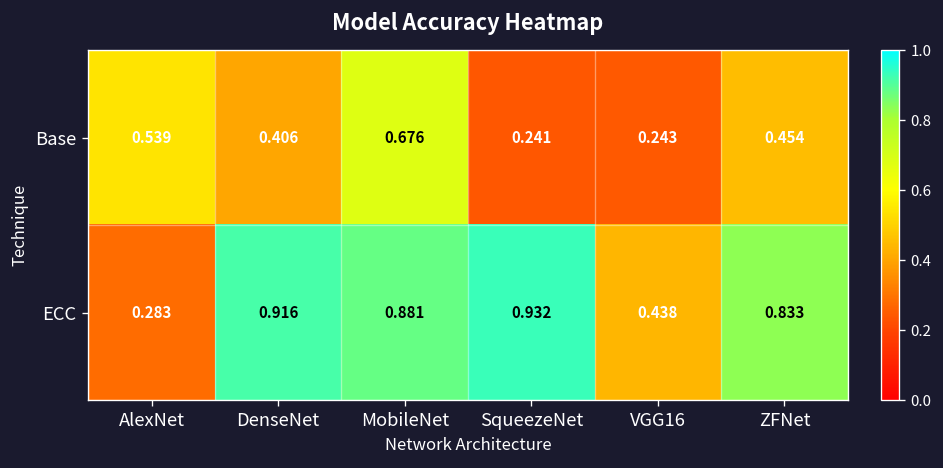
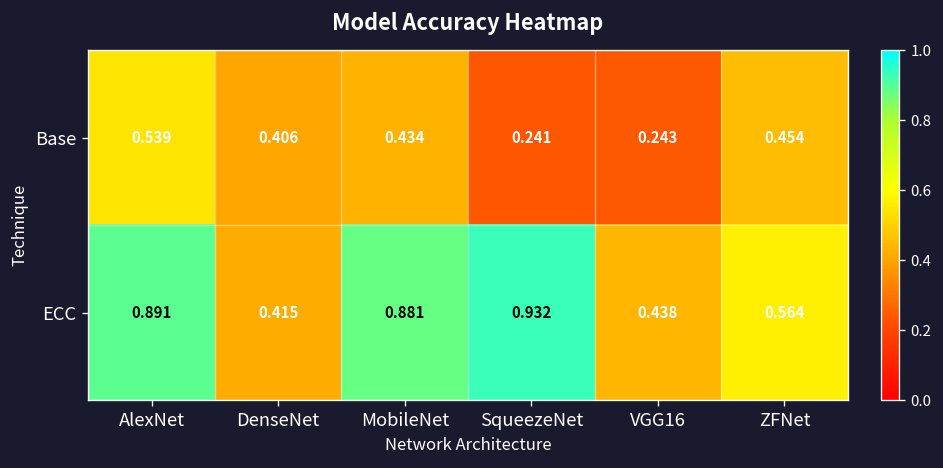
  {
    "Base": {
      "AlexNet": 0.539,
      "DenseNet": 0.406,
-     "MobileNet": 0.676,
+     "MobileNet": 0.434,
      "SqueezeNet": 0.241,
      "VGG16": 0.243,
      "ZFNet": 0.454
    },
    "ECC": {
-     "AlexNet": 0.283,
-     "DenseNet": 0.916,
+     "AlexNet": 0.891,
+     "DenseNet": 0.415,
      "MobileNet": 0.881,
      "SqueezeNet": 0.932,
      "VGG16": 0.438,
-     "ZFNet": 0.833
+     "ZFNet": 0.564
    }
  }
